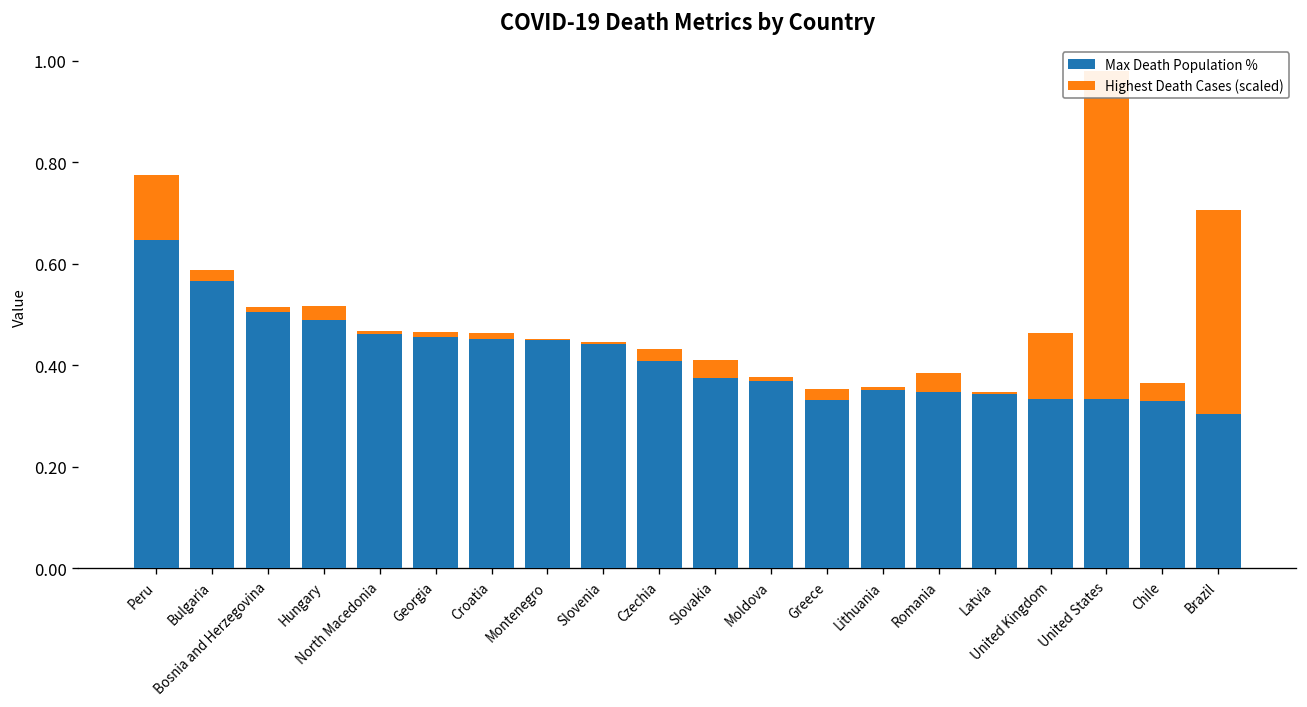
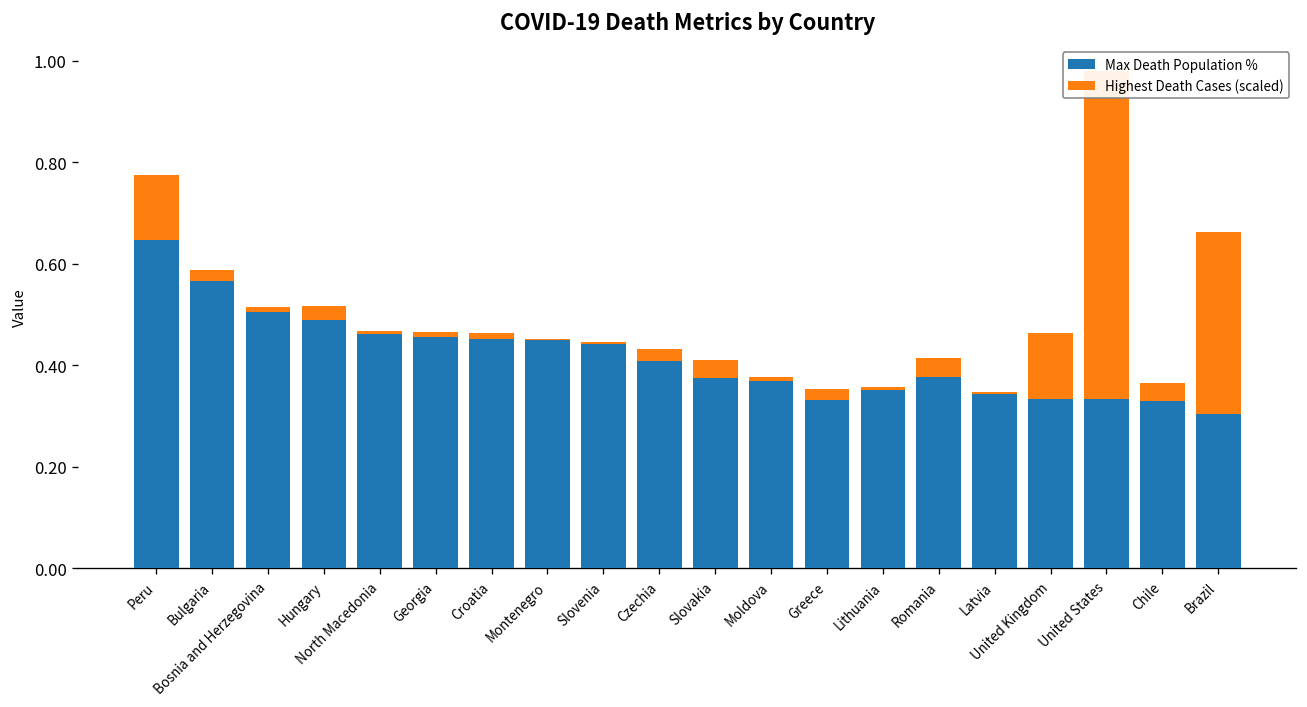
  {
    "Max Death Population %": {
      "Peru": 0.65,
      "Bulgaria": 0.57,
      "Bosnia and Herzegovina": 0.51,
      "Hungary": 0.49,
      "North Macedonia": 0.46,
      "Georgia": 0.46,
      "Croatia": 0.45,
      "Montenegro": 0.45,
      "Slovenia": 0.44,
      "Czechia": 0.41,
      "Slovakia": 0.38,
      "Moldova": 0.37,
      "Greece": 0.33,
      "Lithuania": 0.35,
-     "Romania": 0.35,
+     "Romania": 0.38,
      "Latvia": 0.34,
      "United Kingdom": 0.33,
      "United States": 0.33,
      "Chile": 0.33,
      "Brazil": 0.30
    },
    "Highest Death Cases (scaled)": {
      "Peru": 0.13,
      "Bulgaria": 0.02,
      "Bosnia and Herzegovina": 0.01,
      "Hungary": 0.03,
      "Georgia": 0.01,
      "Croatia": 0.01,
      "Czechia": 0.02,
      "Slovakia": 0.04,
      "Moldova": 0.01,
      "Greece": 0.02,
      "Romania": 0.04,
      "United Kingdom": 0.13,
      "Chile": 0.04,
-     "Brazil": 0.40
+     "Brazil": 0.36
    }
  }
